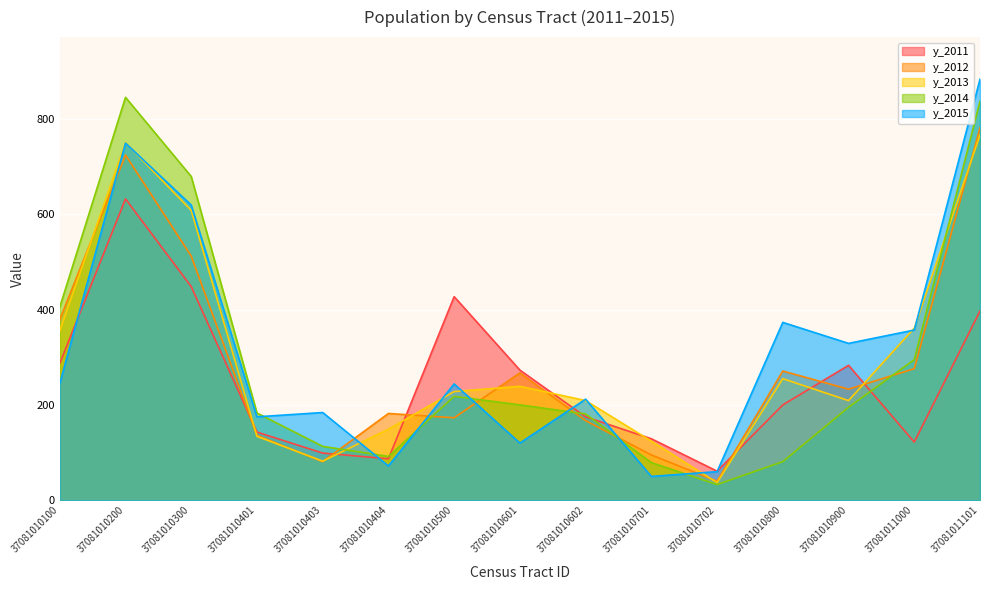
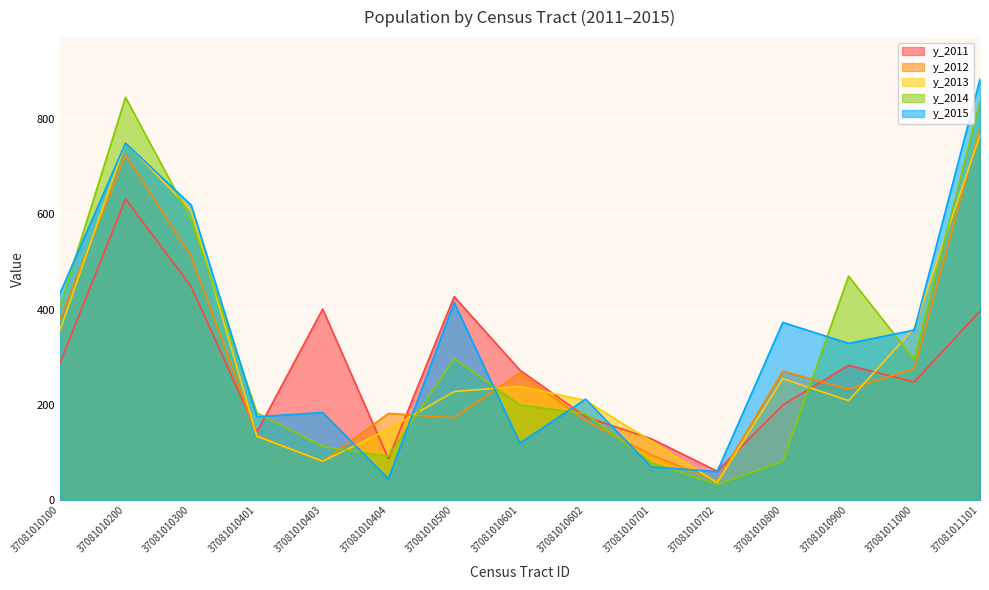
  {
    "y_2011": {
      "37081010100": 290,
      "37081010200": 630,
      "37081010300": 450,
      "37081010401": 140,
-     "37081010403": 100,
+     "37081010403": 400,
      "37081010500": 430,
      "37081010601": 270,
      "37081010602": 180,
      "37081010800": 200,
      "37081010900": 280,
-     "37081011000": 120,
+     "37081011000": 250,
      "37081011101": 400
    },
    "y_2014": {
      "37081010100": 410,
      "37081010200": 850,
-     "37081010300": 680,
+     "37081010300": 590,
      "37081010401": 180,
      "37081010403": 110,
-     "37081010500": 220,
+     "37081010500": 300,
      "37081010601": 200,
      "37081010602": 180,
      "37081010701": 80,
      "37081010800": 80,
-     "37081010900": 200,
+     "37081010900": 470,
      "37081011000": 300,
      "37081011101": 840
    },
    "y_2015": {
-     "37081010100": 250,
+     "37081010100": 430,
      "37081010300": 620,
      "37081010401": 180,
      "37081010403": 180,
-     "37081010404": 70,
-     "37081010500": 240,
+     "37081010404": 50,
+     "37081010500": 420,
      "37081010601": 120,
-     "37081010701": 50,
+     "37081010701": 70,
      "37081010800": 370,
      "37081010900": 330,
      "37081011101": 880
    }
  }
